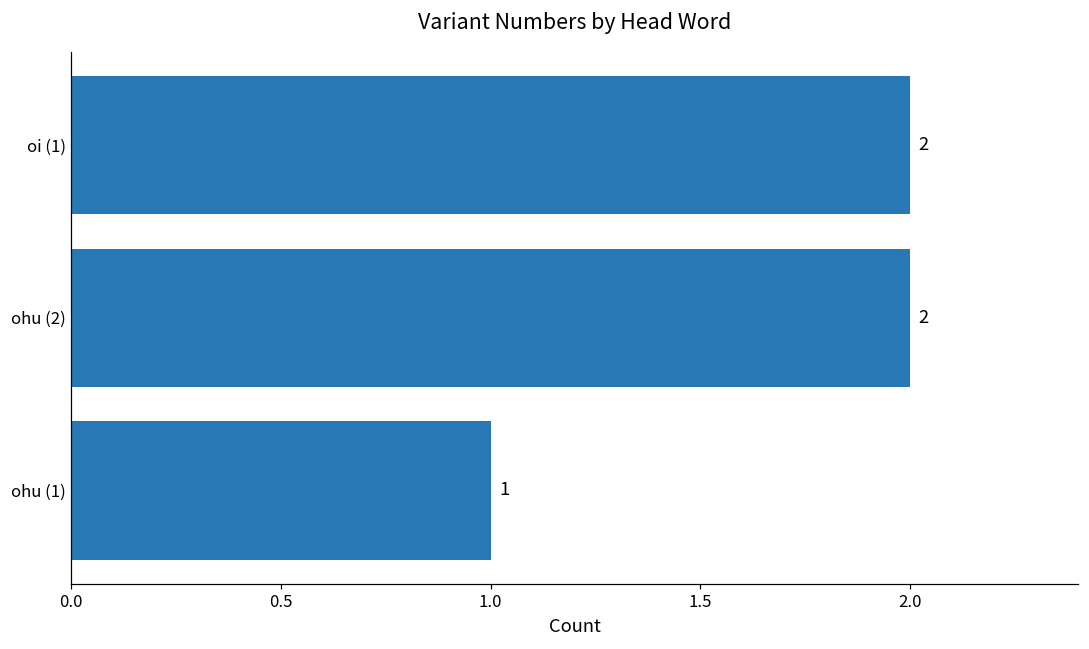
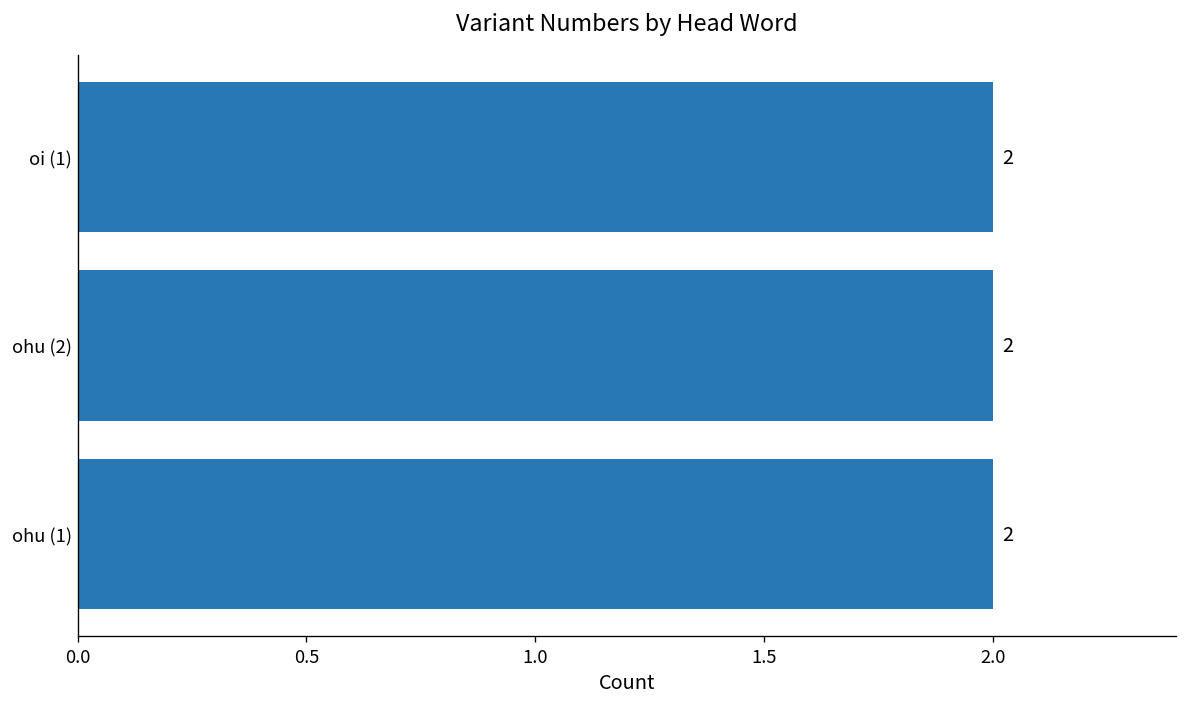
  {
    "oi (1)": 2,
    "ohu (2)": 2,
-   "ohu (1)": 1
+   "ohu (1)": 2
  }
